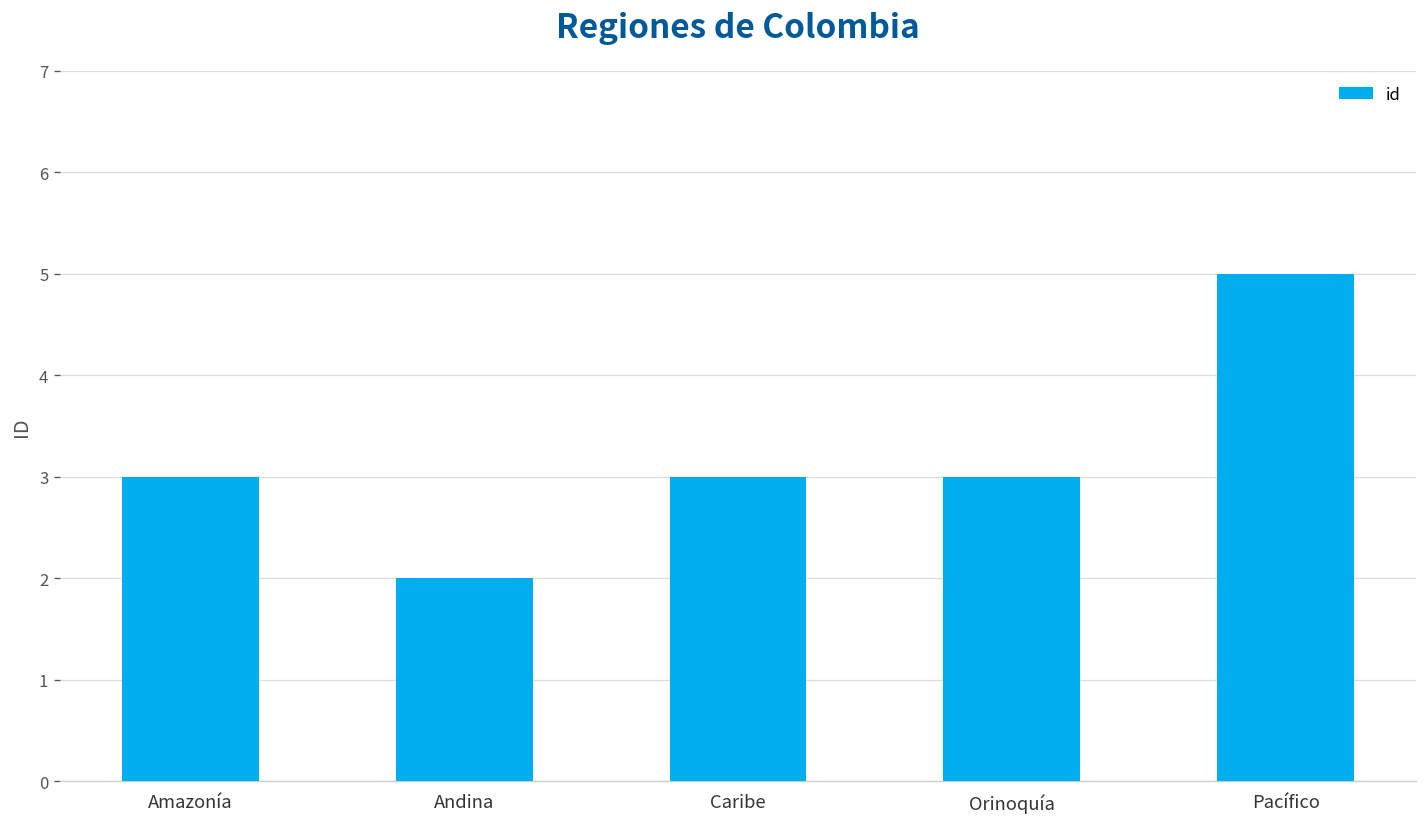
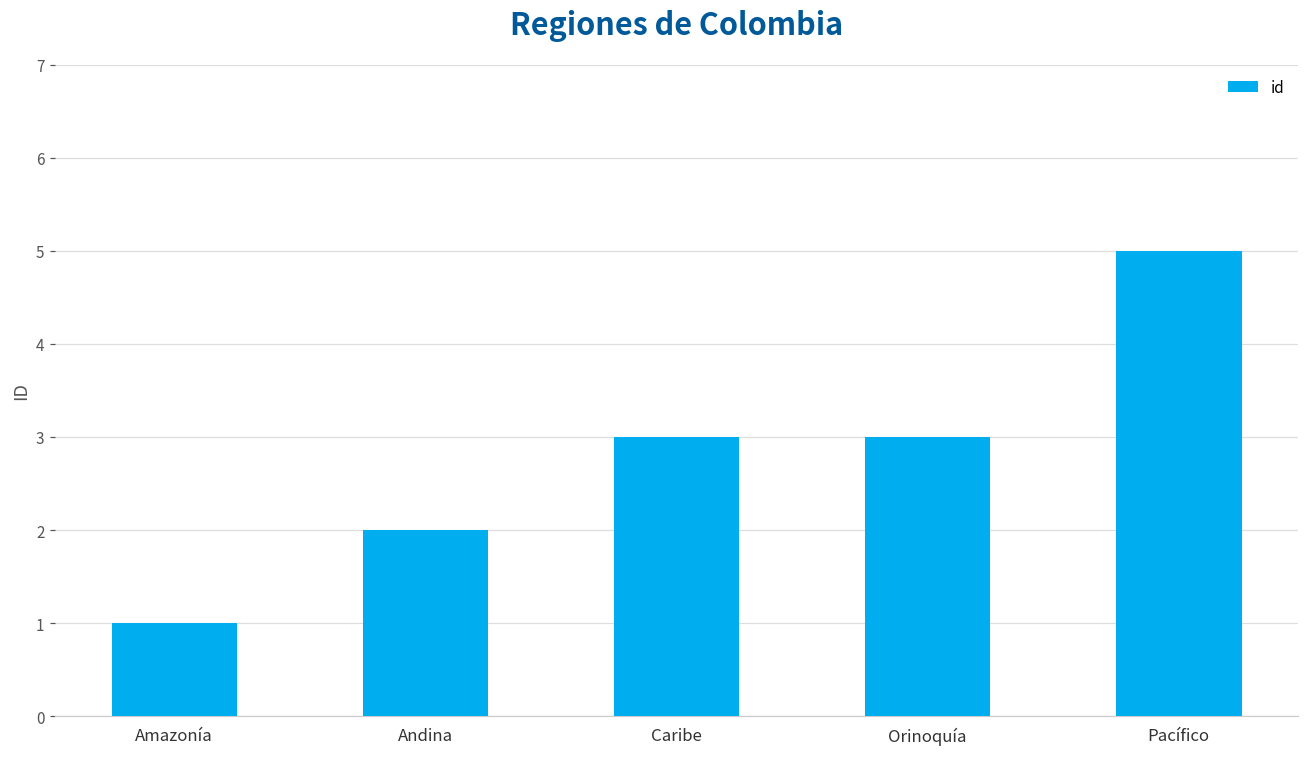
  {
-   "Amazonía": 3,
+   "Amazonía": 1,
    "Andina": 2,
    "Caribe": 3,
    "Orinoquía": 3,
    "Pacífico": 5
  }
